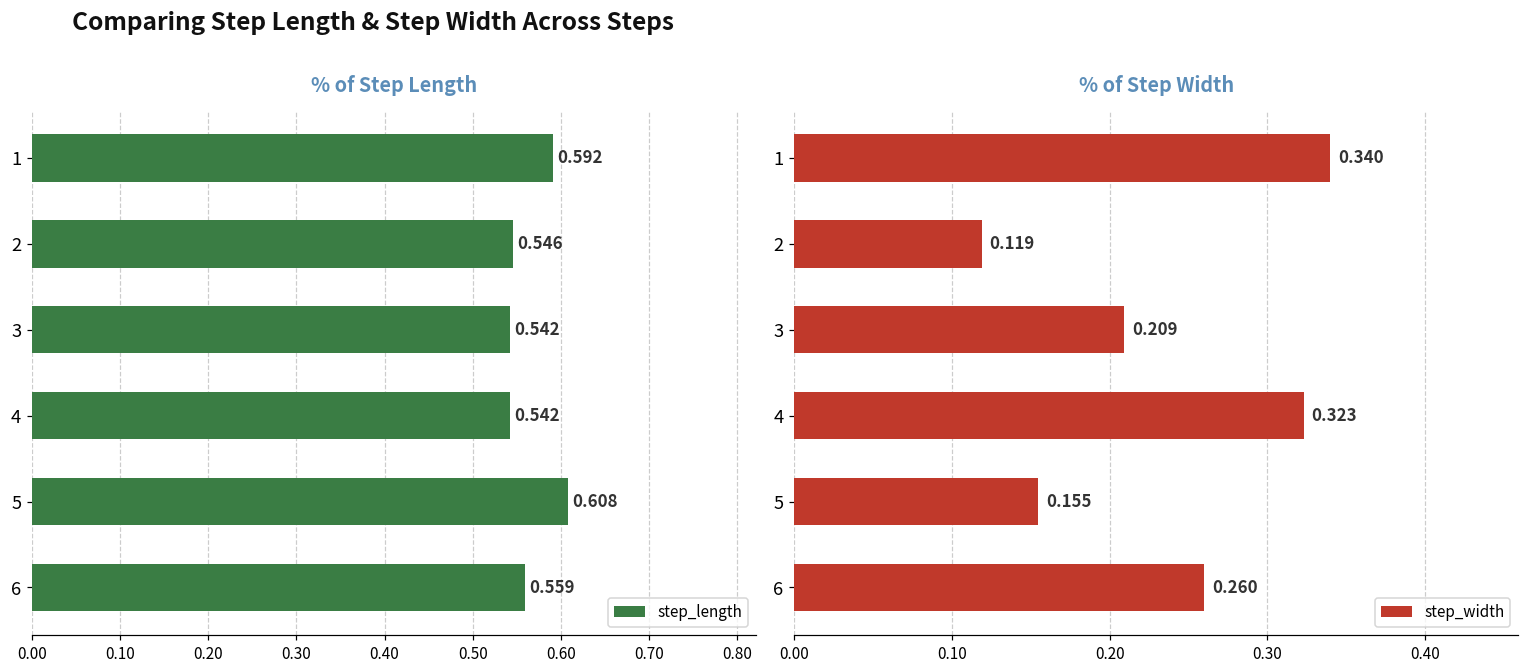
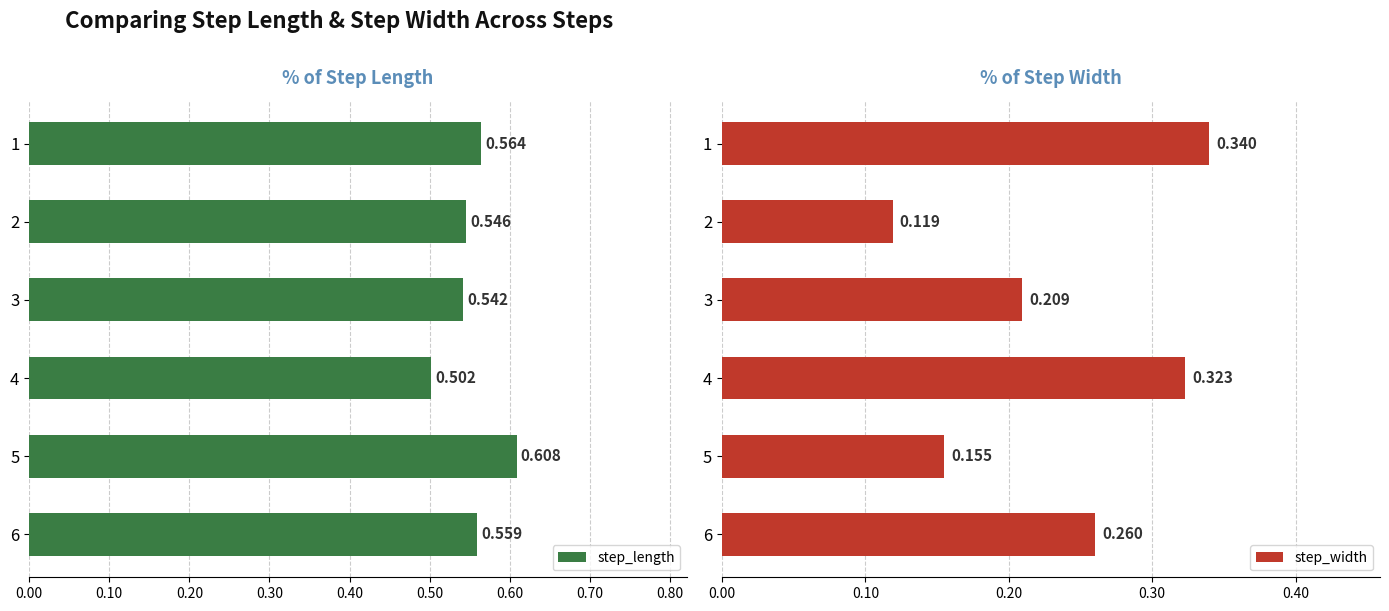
  {
    "% of Step Length": {
-     "1": 0.592,
+     "1": 0.564,
      "2": 0.546,
      "3": 0.542,
-     "4": 0.542,
+     "4": 0.502,
      "5": 0.608,
      "6": 0.559
    },
    "% of Step Width": {
      "1": 0.340,
      "2": 0.119,
      "3": 0.209,
      "4": 0.323,
      "5": 0.155,
      "6": 0.260
    }
  }
